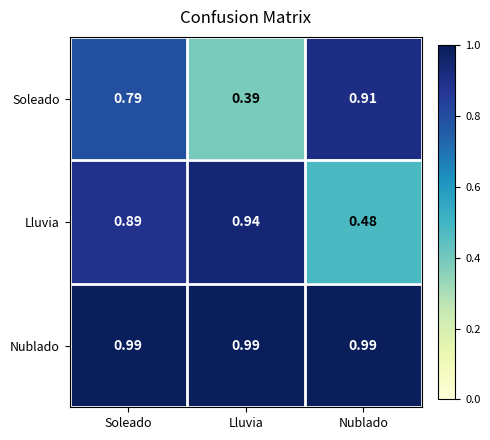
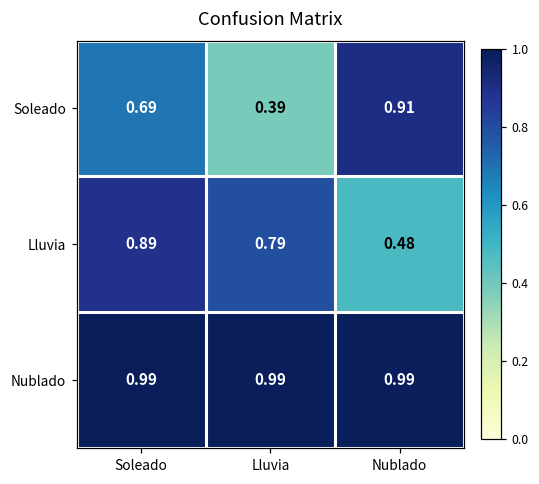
  {
    "Soleado": {
-     "Soleado": 0.79,
+     "Soleado": 0.69,
      "Lluvia": 0.39,
      "Nublado": 0.91
    },
    "Lluvia": {
      "Soleado": 0.89,
-     "Lluvia": 0.94,
+     "Lluvia": 0.79,
      "Nublado": 0.48
    },
    "Nublado": {
      "Soleado": 0.99,
      "Lluvia": 0.99,
      "Nublado": 0.99
    }
  }
